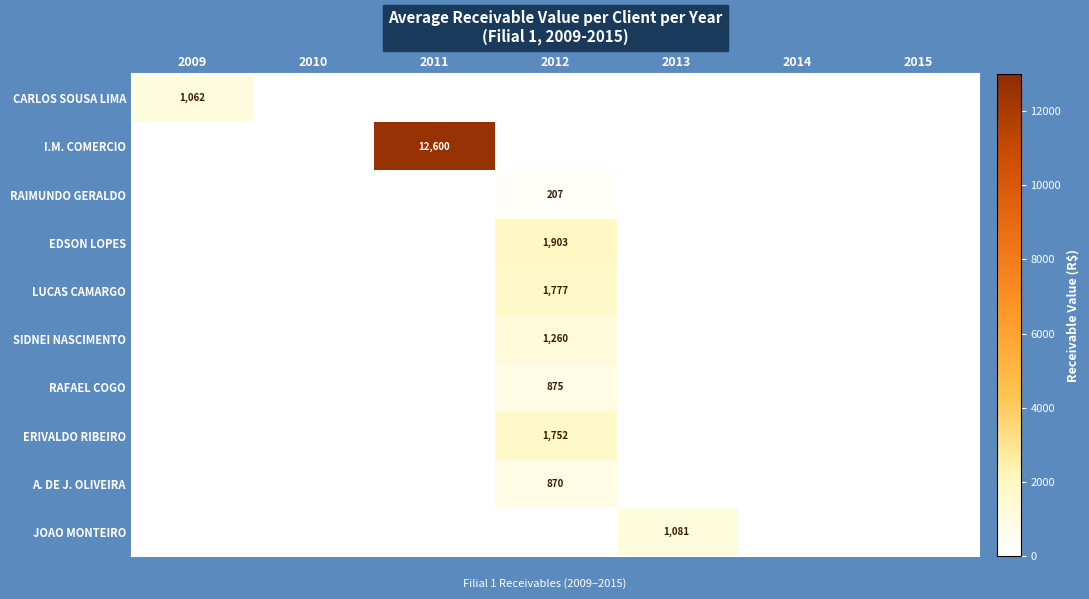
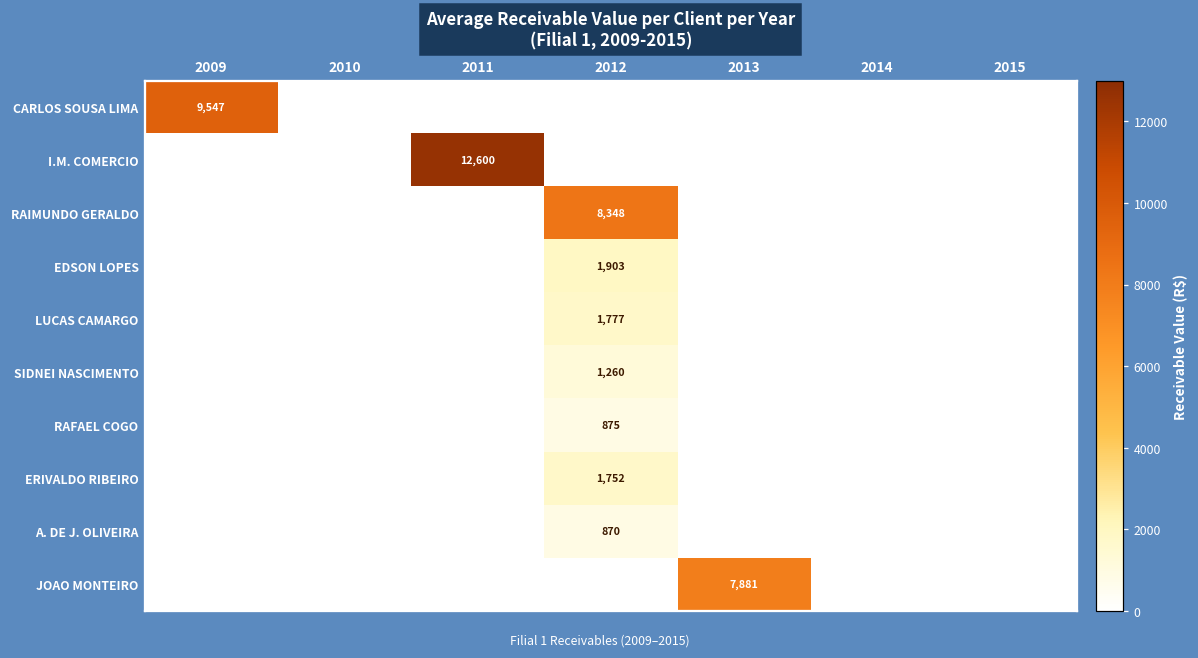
  {
    "CARLOS SOUSA LIMA": {
-     "2009": "1,062"
+     "2009": "9,547"
    },
    "I.M. COMERCIO": {
      "2011": "12,600"
    },
    "RAIMUNDO GERALDO": {
-     "2012": "207"
+     "2012": "8,348"
    },
    "EDSON LOPES": {
      "2012": "1,903"
    },
    "LUCAS CAMARGO": {
      "2012": "1,777"
    },
    "SIDNEI NASCIMENTO": {
      "2012": "1,260"
    },
    "RAFAEL COGO": {
      "2012": "875"
    },
    "ERIVALDO RIBEIRO": {
      "2012": "1,752"
    },
    "A. DE J. OLIVEIRA": {
      "2012": "870"
    },
    "JOAO MONTEIRO": {
-     "2013": "1,081"
+     "2013": "7,881"
    }
  }
